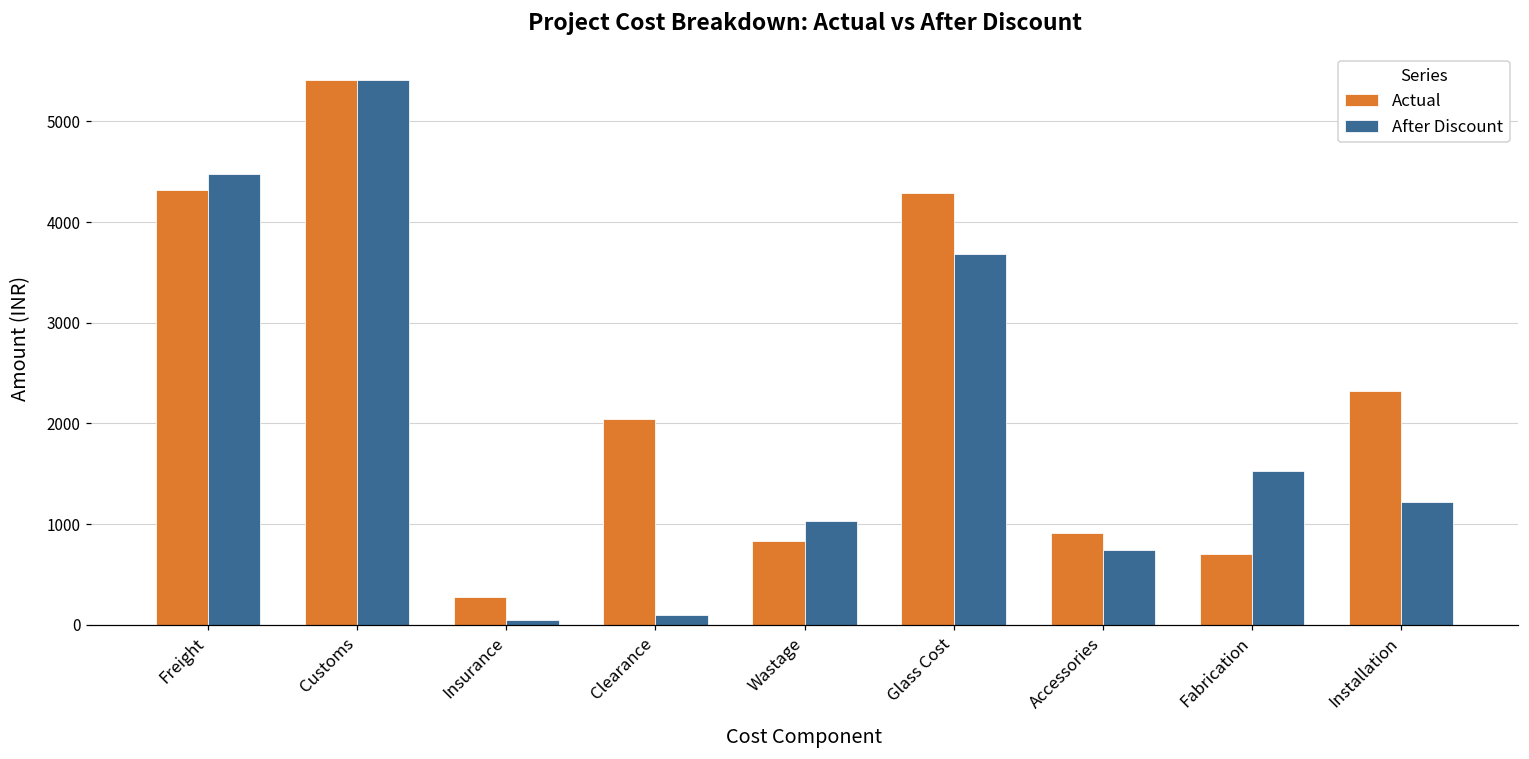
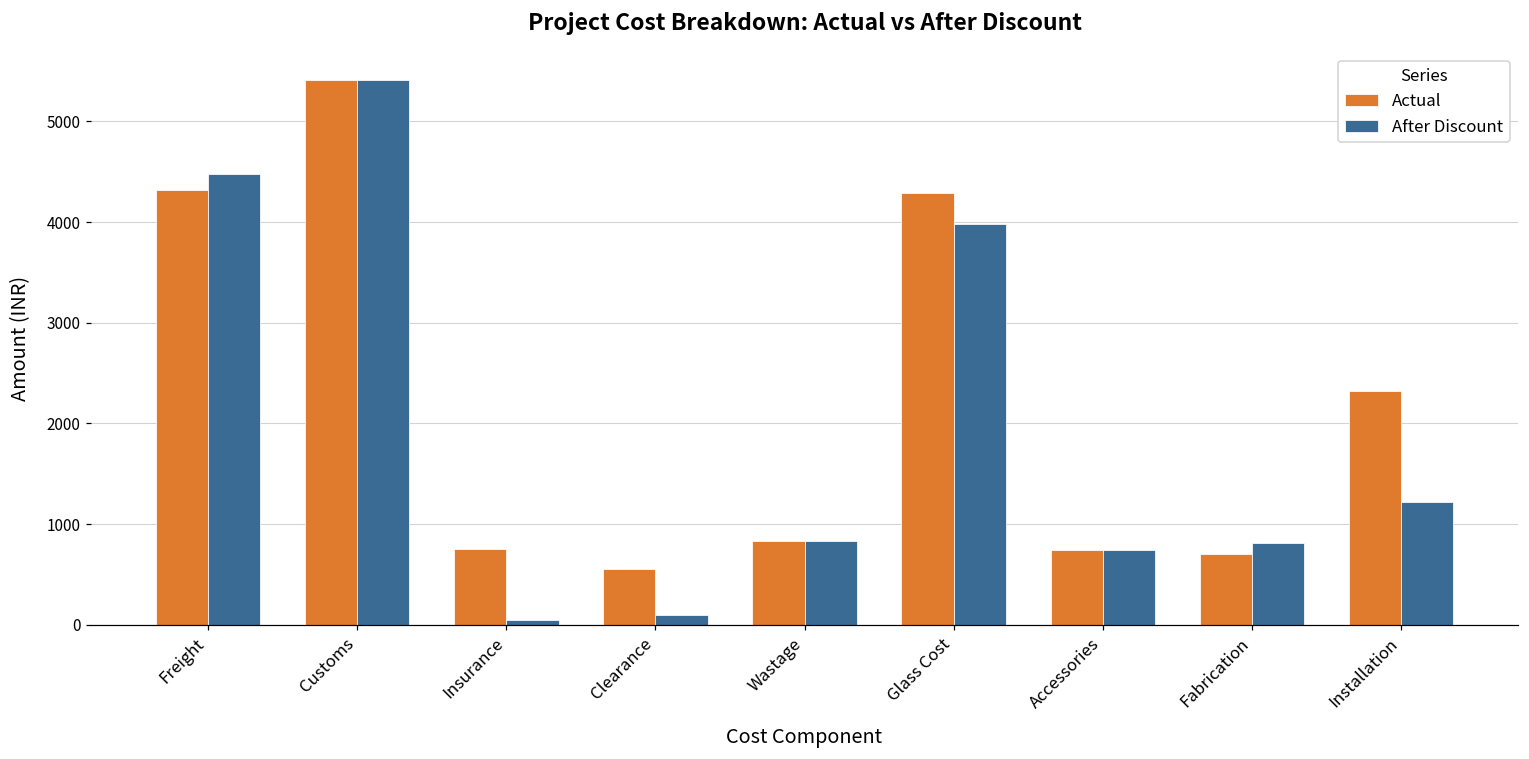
  {
    "Actual": {
      "Freight": 4300,
      "Customs": 5400,
-     "Insurance": 300,
-     "Clearance": 2000,
+     "Insurance": 800,
+     "Clearance": 500,
      "Wastage": 800,
      "Glass Cost": 4300,
-     "Accessories": 900,
+     "Accessories": 700,
      "Fabrication": 700,
      "Installation": 2300
    },
    "After Discount": {
      "Freight": 4500,
      "Customs": 5400,
      "Insurance": 0,
      "Clearance": 100,
-     "Wastage": 1000,
-     "Glass Cost": 3700,
+     "Wastage": 800,
+     "Glass Cost": 4000,
      "Accessories": 700,
-     "Fabrication": 1500,
+     "Fabrication": 800,
      "Installation": 1200
    }
  }
